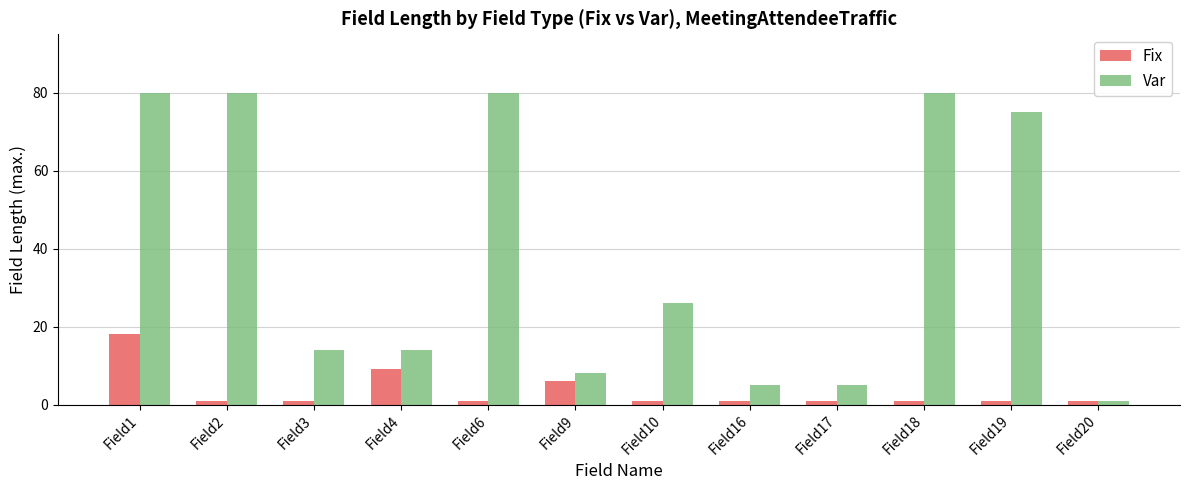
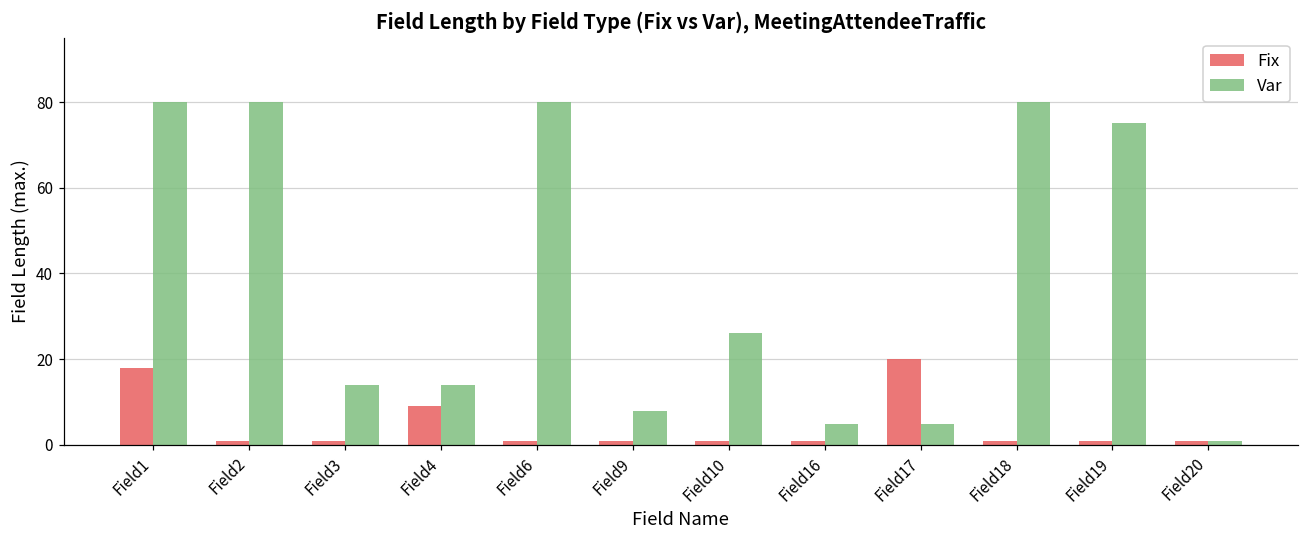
  {
    "Fix": {
      "Field1": 18,
      "Field2": 1,
      "Field3": 1,
      "Field4": 9,
      "Field6": 1,
-     "Field9": 6,
+     "Field9": 1,
      "Field10": 1,
      "Field16": 1,
-     "Field17": 1,
+     "Field17": 20,
      "Field18": 1,
      "Field19": 1,
      "Field20": 1
    },
    "Var": {
      "Field1": 80,
      "Field2": 80,
      "Field3": 14,
      "Field4": 14,
      "Field6": 80,
      "Field9": 8,
      "Field10": 26,
      "Field16": 5,
      "Field17": 5,
      "Field18": 80,
      "Field19": 75,
      "Field20": 1
    }
  }
